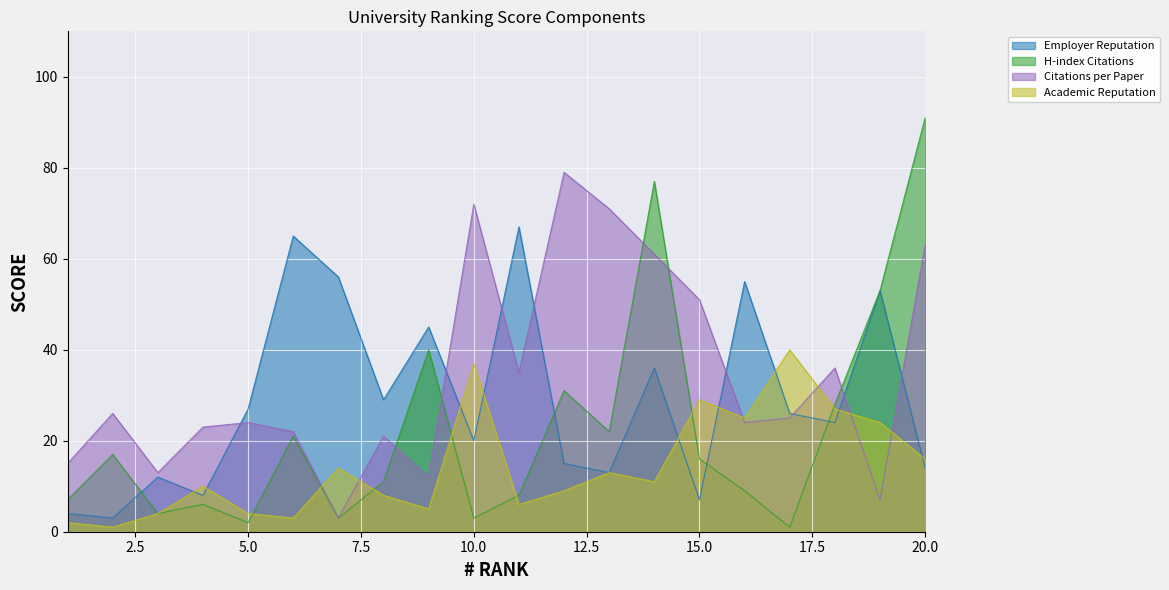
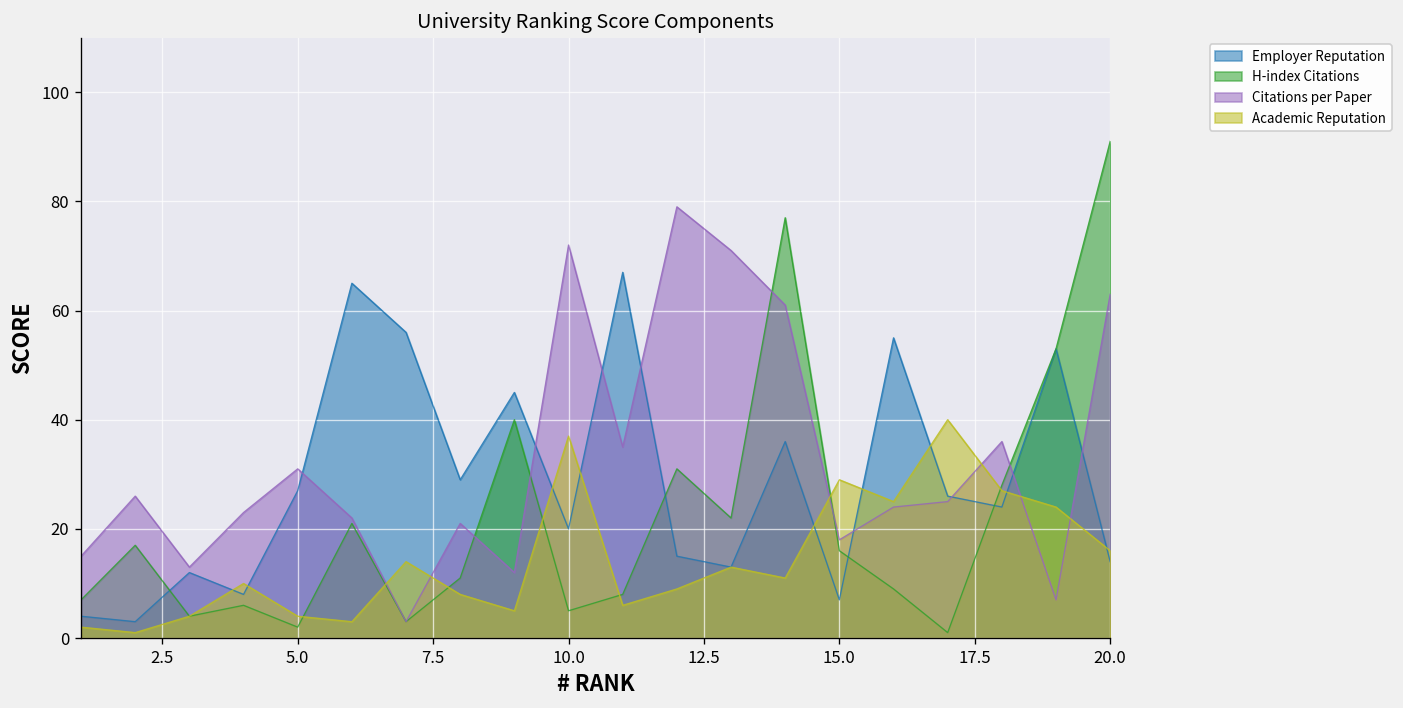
  {
    "Employer Reputation": {
      "5.0": 27,
      "10.0": 20,
      "15.0": 7,
      "20.0": 14
    },
    "H-index Citations": {
      "5.0": 2,
-     "10.0": 3,
+     "10.0": 5,
      "15.0": 16,
      "20.0": 91
    },
    "Citations per Paper": {
-     "5.0": 24,
+     "5.0": 31,
      "10.0": 72,
-     "15.0": 51,
+     "15.0": 18,
      "20.0": 63
    },
    "Academic Reputation": {
      "5.0": 4,
      "10.0": 37,
      "15.0": 29,
      "20.0": 16
    }
  }
